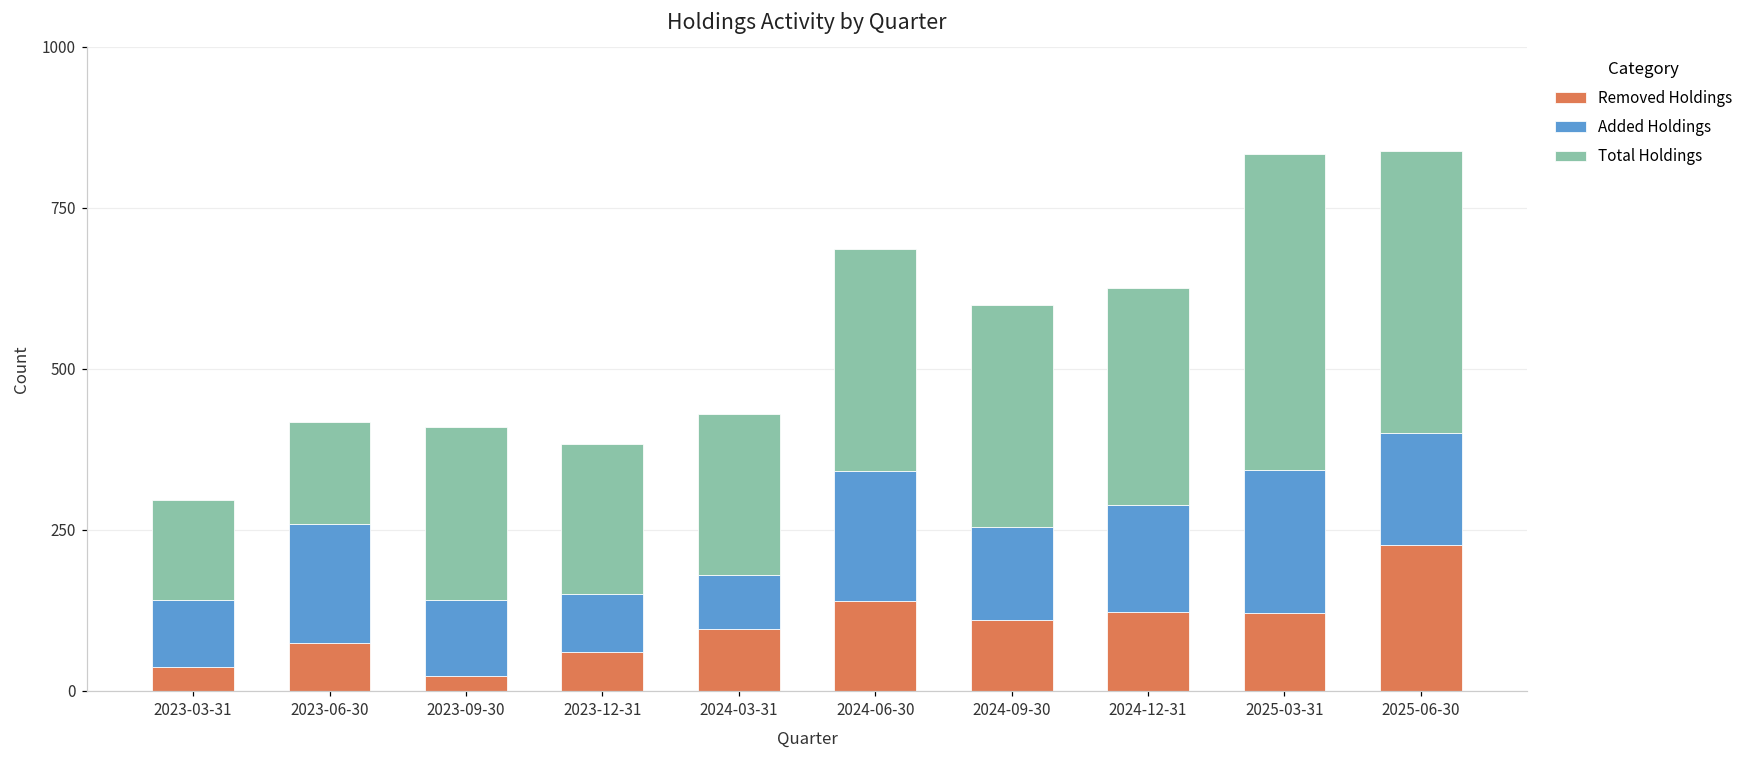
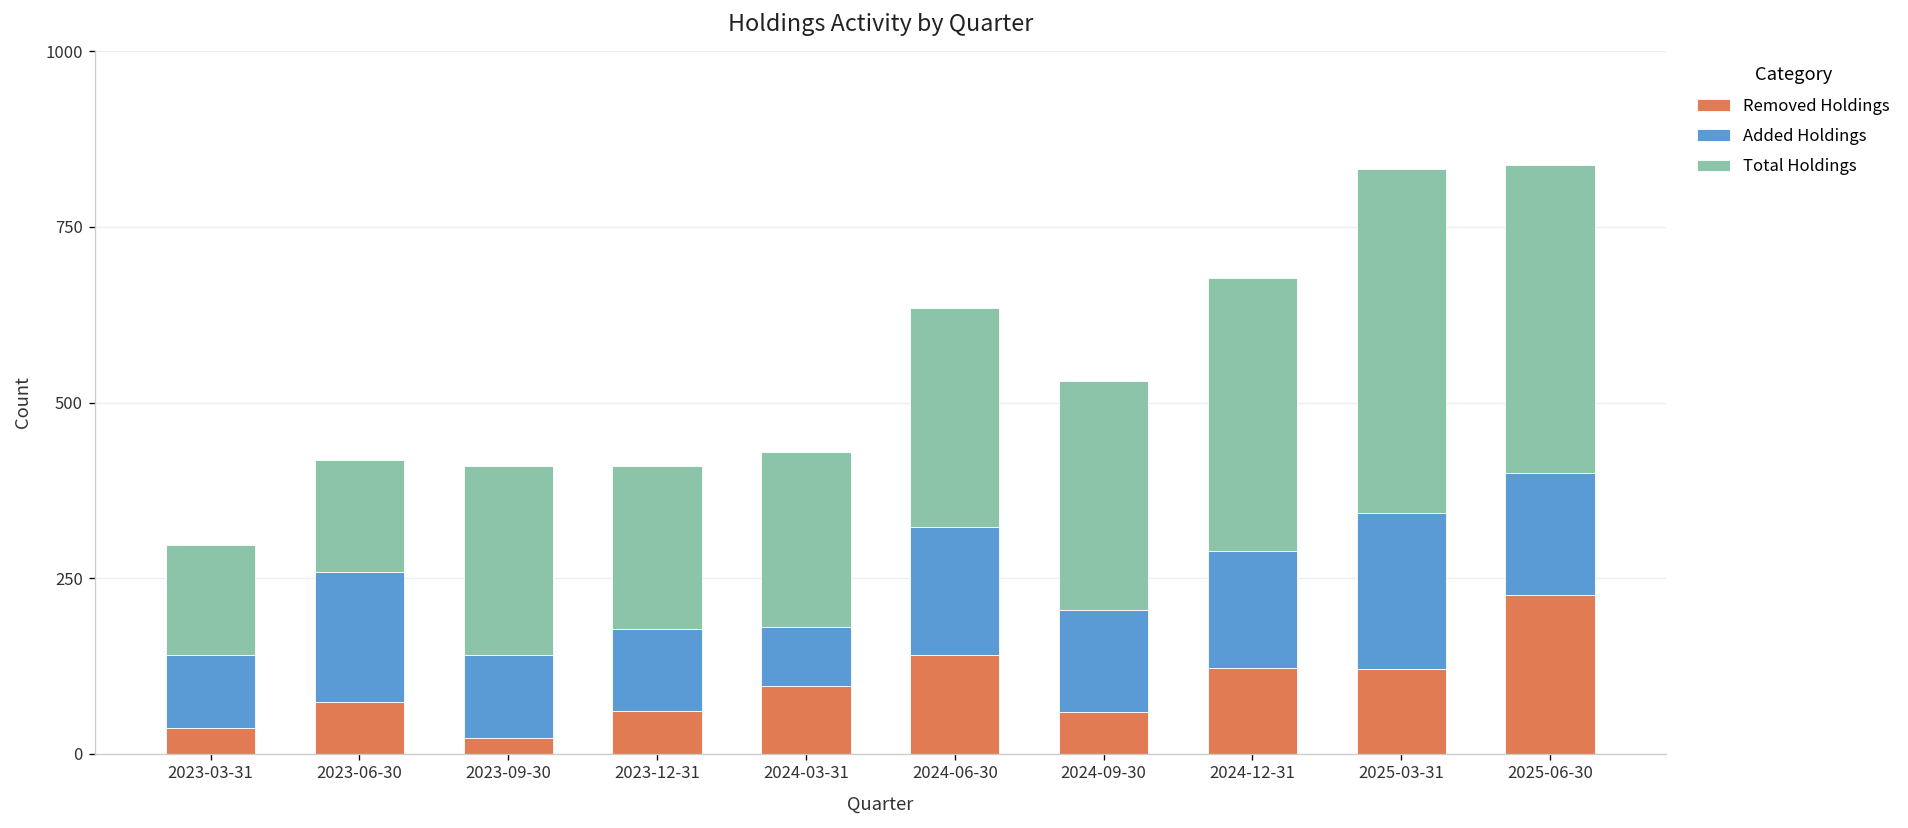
  {
    "Removed Holdings": {
      "2023-03-31": 40,
      "2023-06-30": 70,
      "2023-09-30": 20,
      "2023-12-31": 60,
      "2024-03-31": 100,
      "2024-06-30": 140,
-     "2024-09-30": 110,
+     "2024-09-30": 60,
      "2024-12-31": 120,
      "2025-03-31": 120,
      "2025-06-30": 230
    },
    "Added Holdings": {
      "2023-03-31": 100,
      "2023-06-30": 190,
      "2023-09-30": 120,
-     "2023-12-31": 90,
+     "2023-12-31": 120,
      "2024-03-31": 80,
-     "2024-06-30": 200,
+     "2024-06-30": 180,
      "2024-09-30": 140,
      "2024-12-31": 170,
      "2025-03-31": 220,
      "2025-06-30": 170
    },
    "Total Holdings": {
      "2023-03-31": 160,
      "2023-06-30": 160,
      "2023-09-30": 270,
      "2023-12-31": 230,
      "2024-03-31": 250,
-     "2024-06-30": 350,
-     "2024-09-30": 350,
-     "2024-12-31": 340,
+     "2024-06-30": 310,
+     "2024-09-30": 330,
+     "2024-12-31": 390,
      "2025-03-31": 490,
      "2025-06-30": 440
    }
  }
